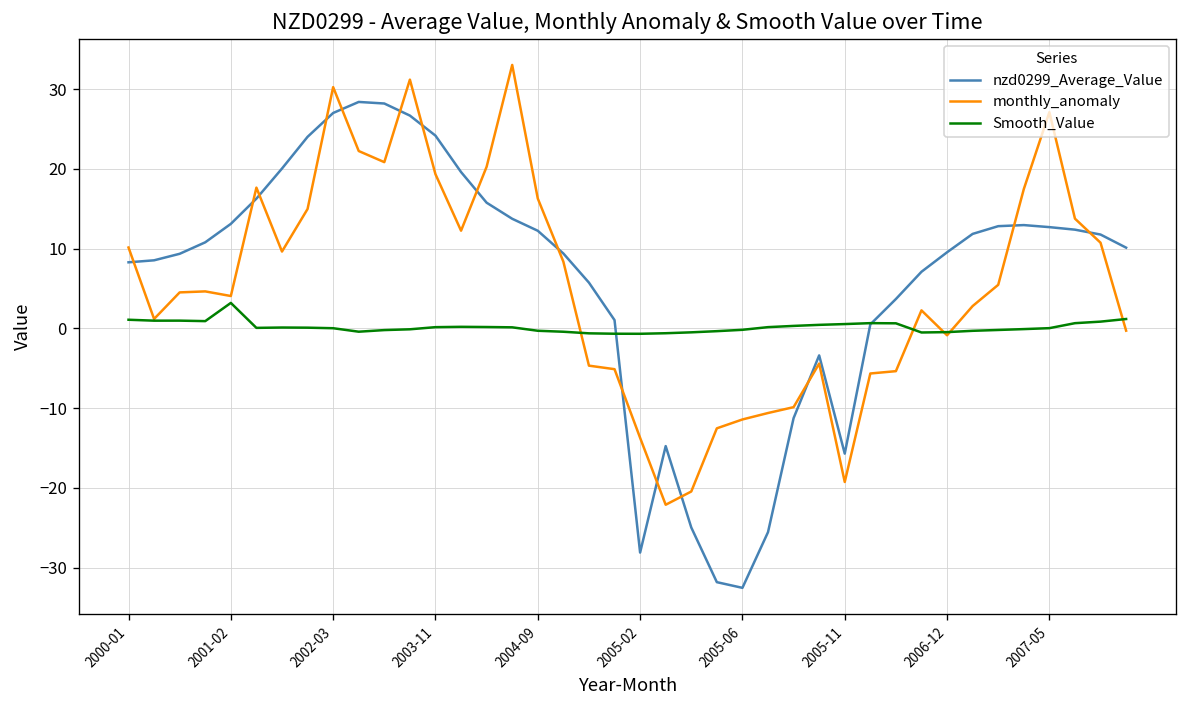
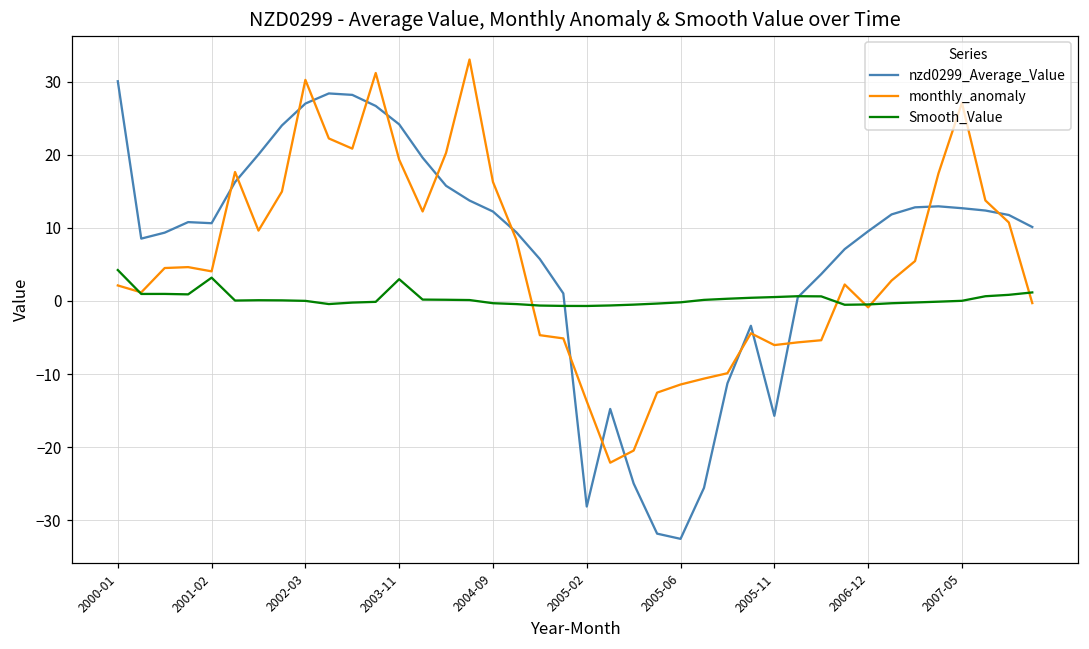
  {
    "nzd0299_Average_Value": {
-     "2000-01": 8,
-     "2001-02": 13,
+     "2000-01": 30,
+     "2001-02": 11,
      "2002-03": 27,
      "2003-11": 24,
      "2004-09": 12,
      "2005-02": -28,
      "2005-06": -33,
      "2005-11": -16,
      "2006-12": 10,
      "2007-05": 13
    },
    "monthly_anomaly": {
-     "2000-01": 10,
+     "2000-01": 2,
      "2001-02": 4,
      "2002-03": 30,
      "2003-11": 19,
      "2004-09": 16,
      "2005-02": -14,
      "2005-06": -11,
-     "2005-11": -19,
+     "2005-11": -6,
      "2006-12": -1
    },
    "Smooth_Value": {
-     "2000-01": 1,
+     "2000-01": 4,
      "2001-02": 3,
      "2002-03": 0,
-     "2003-11": 0,
+     "2003-11": 3,
      "2004-09": 0,
      "2005-02": -1,
      "2005-06": 0,
      "2005-11": 1,
      "2006-12": 0,
      "2007-05": 0
    }
  }
